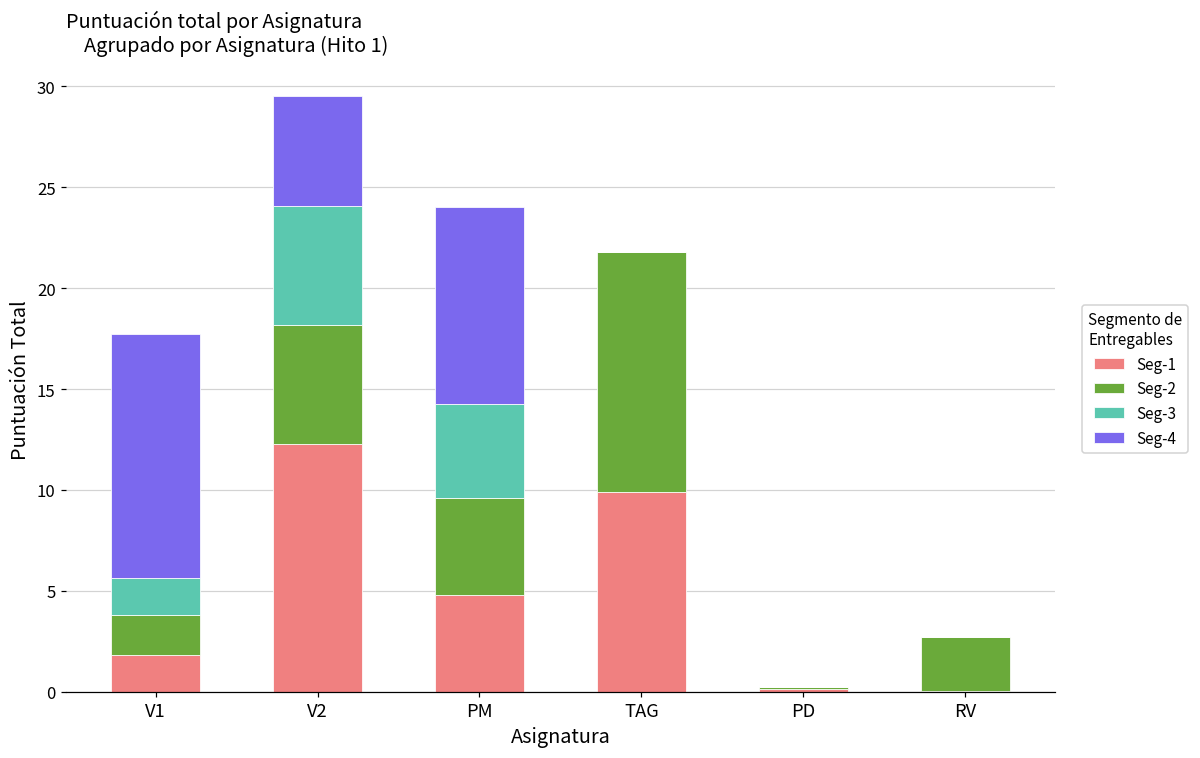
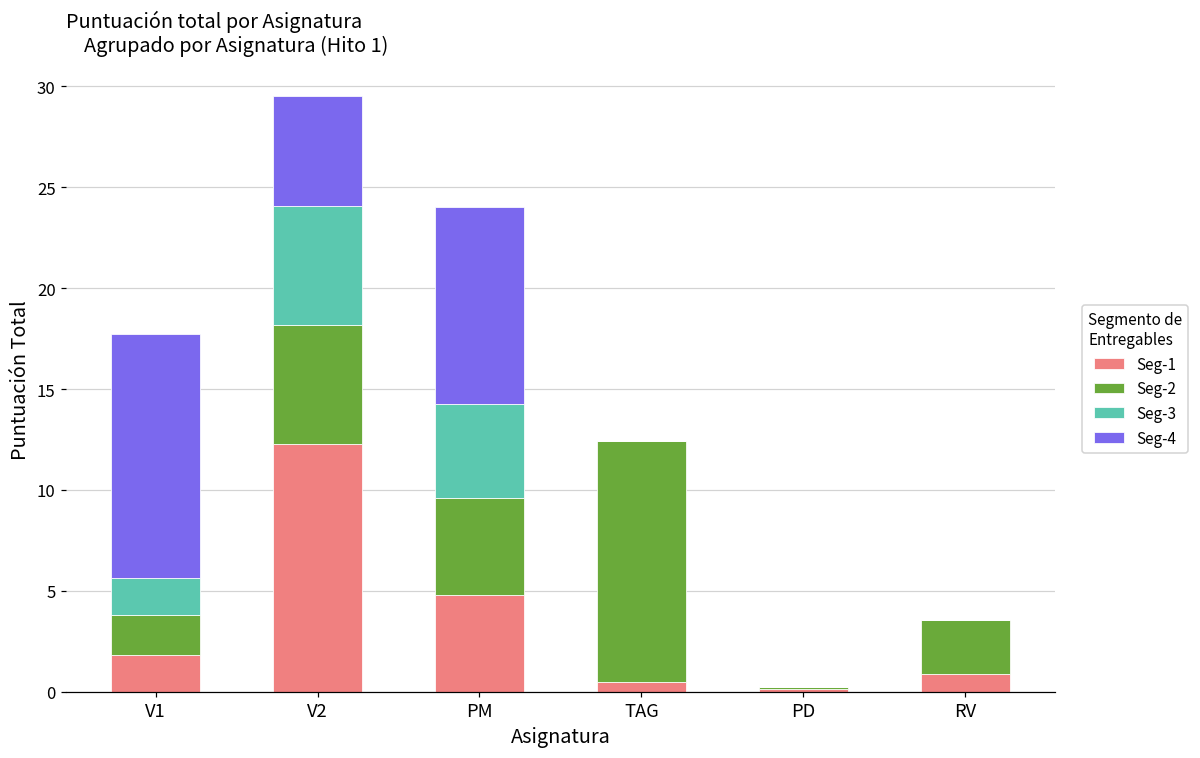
  {
    "Seg-1": {
      "V1": 1.8,
      "V2": 12.3,
      "PM": 4.8,
-     "TAG": 9.9,
+     "TAG": 0.5,
      "PD": 0.2,
-     "RV": 0.0
+     "RV": 0.9
    },
    "Seg-2": {
      "V1": 2.0,
      "V2": 5.9,
      "PM": 4.8,
      "TAG": 11.9,
      "RV": 2.7
    },
    "Seg-3": {
      "V1": 1.8,
      "V2": 5.9,
      "PM": 4.7,
      "TAG": 0.0,
      "PD": 0.0
    },
    "Seg-4": {
      "V1": 12.1,
      "V2": 5.4,
      "PM": 9.8,
      "TAG": 0.0,
      "PD": 0.0,
      "RV": 0.0
    }
  }
